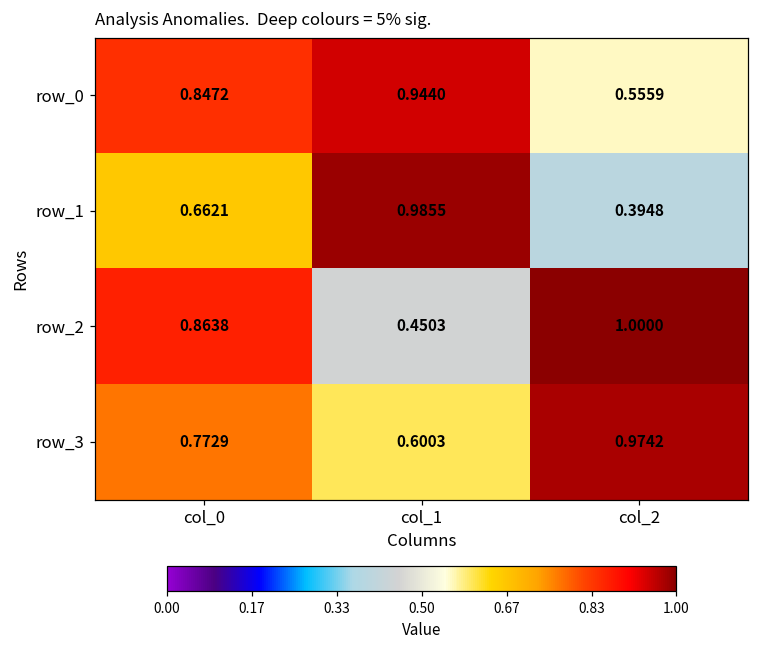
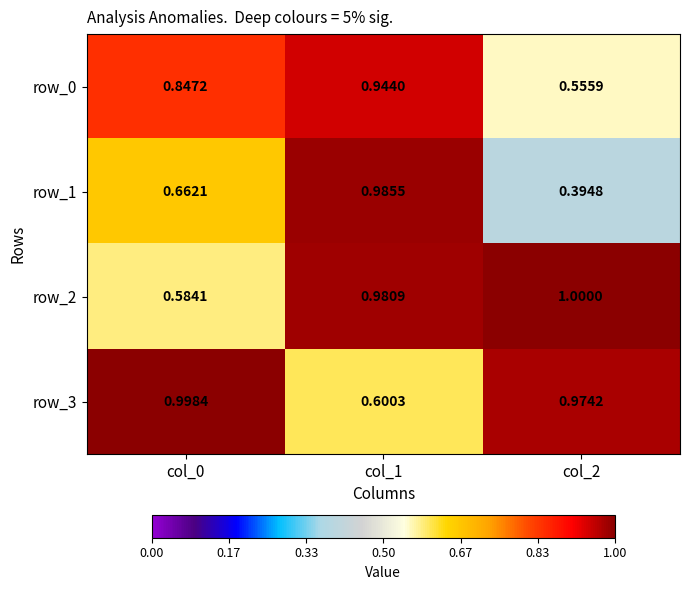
  {
    "row_0": {
      "col_0": 0.8472,
      "col_1": 0.9440,
      "col_2": 0.5559
    },
    "row_1": {
      "col_0": 0.6621,
      "col_1": 0.9855,
      "col_2": 0.3948
    },
    "row_2": {
-     "col_0": 0.8638,
-     "col_1": 0.4503,
+     "col_0": 0.5841,
+     "col_1": 0.9809,
      "col_2": 1.0000
    },
    "row_3": {
-     "col_0": 0.7729,
+     "col_0": 0.9984,
      "col_1": 0.6003,
      "col_2": 0.9742
    }
  }
